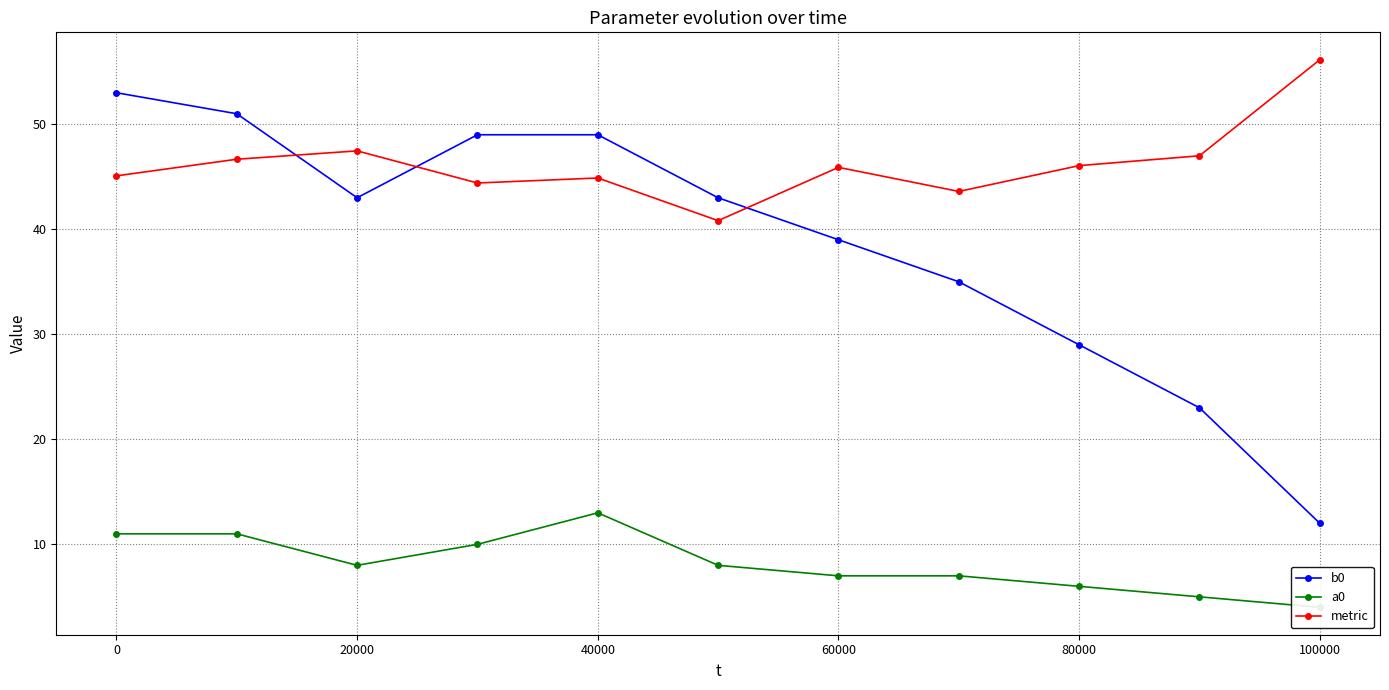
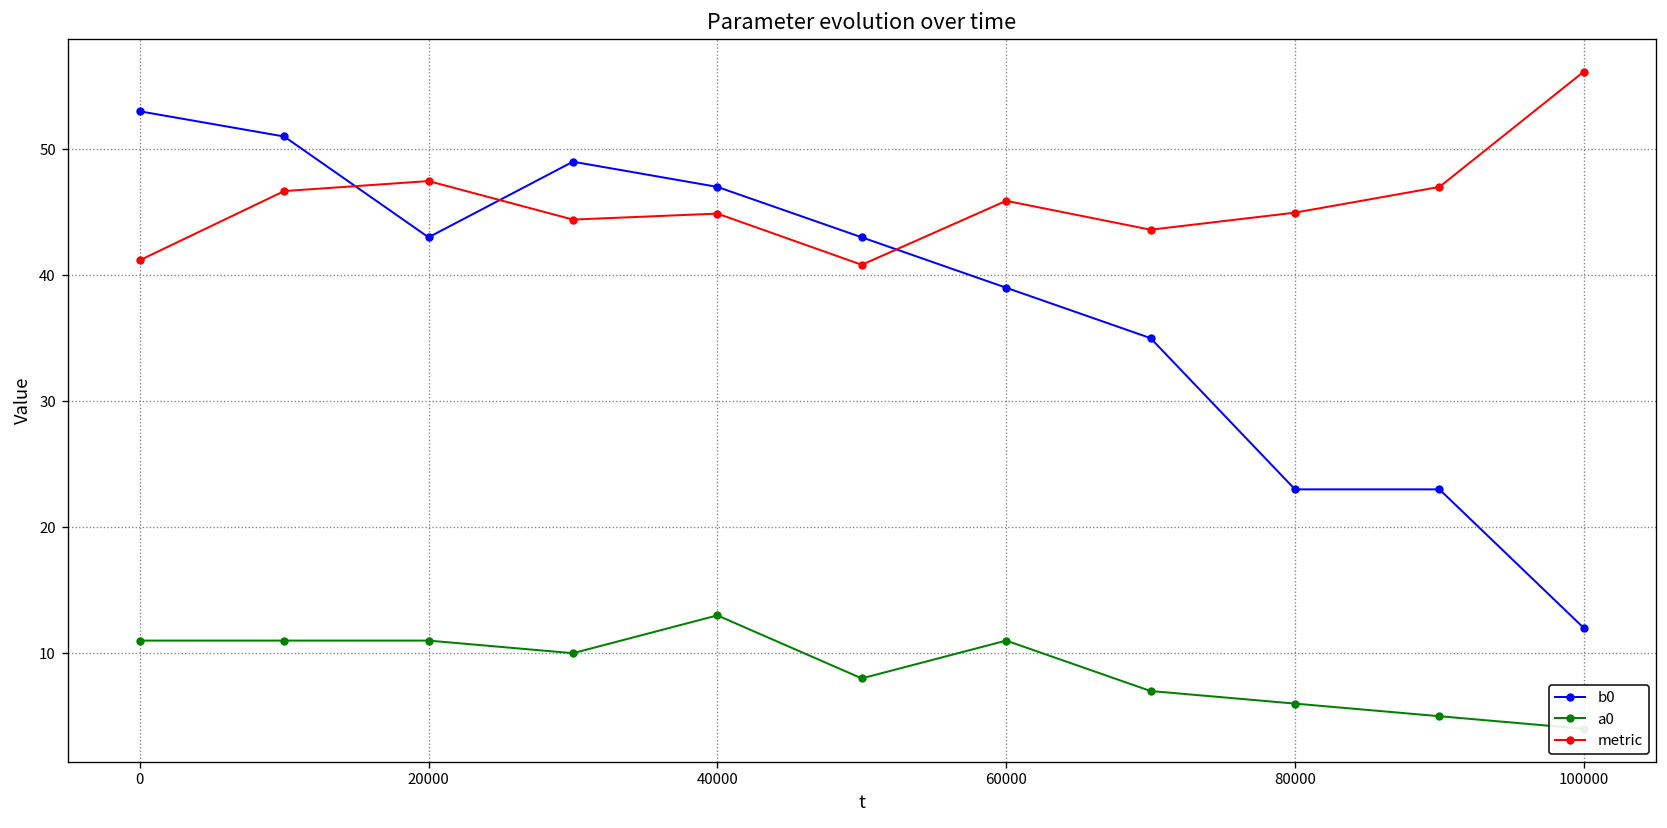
  {
    "b0": {
      "0": 53,
      "20000": 43,
-     "40000": 49,
+     "40000": 47,
      "60000": 39,
-     "80000": 29,
+     "80000": 23,
      "100000": 12
    },
    "a0": {
      "0": 11,
-     "20000": 8,
+     "20000": 11,
      "40000": 13,
-     "60000": 7,
+     "60000": 11,
      "80000": 6
    },
    "metric": {
-     "0": 45.1,
+     "0": 41.2,
      "20000": 47.5,
      "40000": 44.9,
      "60000": 45.9,
-     "80000": 46.1,
+     "80000": 45.0,
      "100000": 56.1
    }
  }
